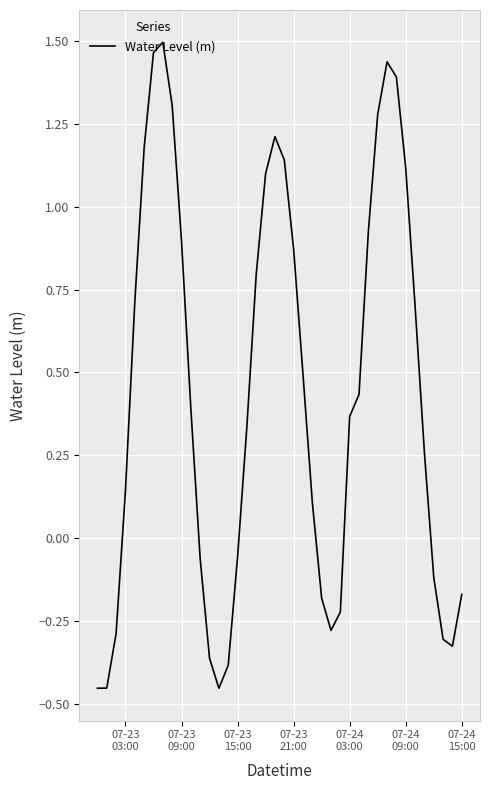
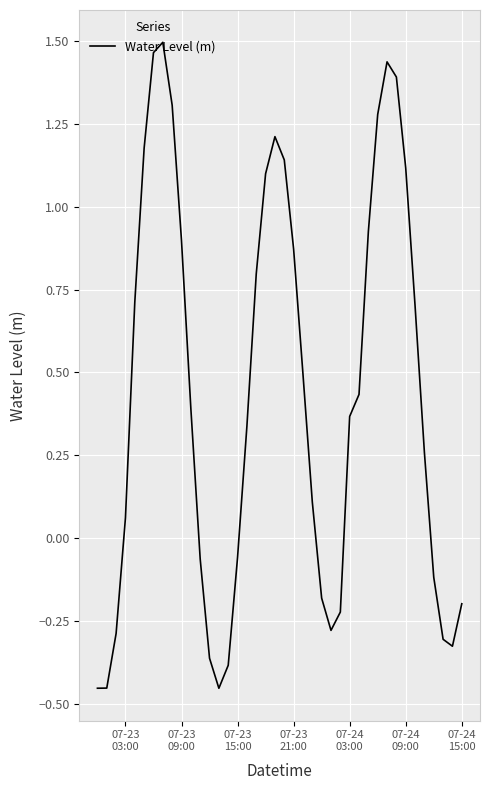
  {
-   "07-23 03:00": 0.14,
+   "07-23 03:00": 0.06,
    "07-23 09:00": 0.90,
    "07-23 15:00": -0.06,
    "07-23 21:00": 0.87,
    "07-24 03:00": 0.37,
    "07-24 09:00": 1.12,
-   "07-24 15:00": -0.17
+   "07-24 15:00": -0.20
  }
